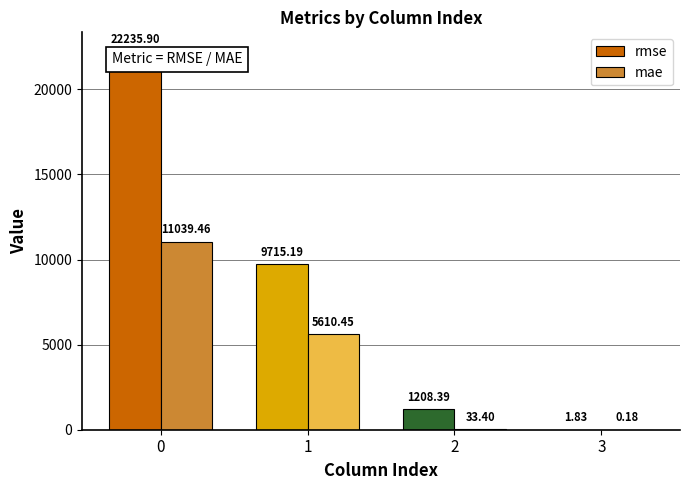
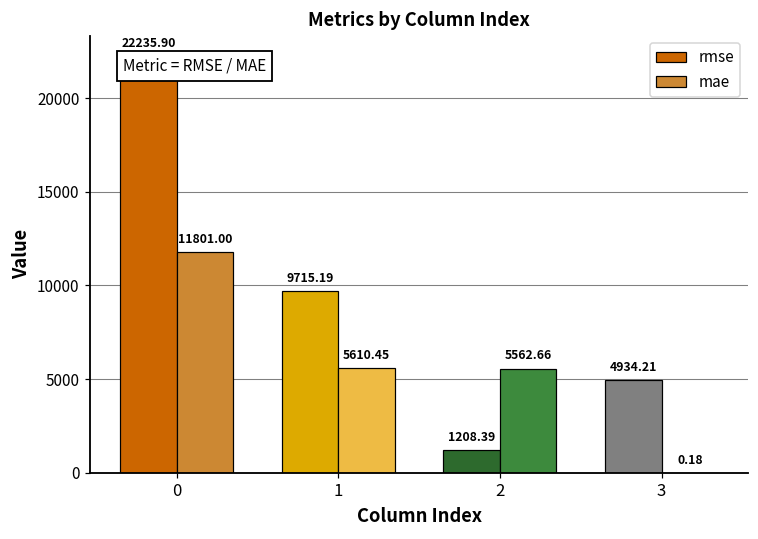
  {
    "rmse": {
      "1": 9715.19,
      "2": 1208.39,
-     "3": 1.83
+     "3": 4934.21
    },
    "mae": {
-     "0": 11039.46,
+     "0": 11801.00,
      "1": 5610.45,
-     "2": 33.40,
+     "2": 5562.66,
      "3": 0.18
    }
  }
